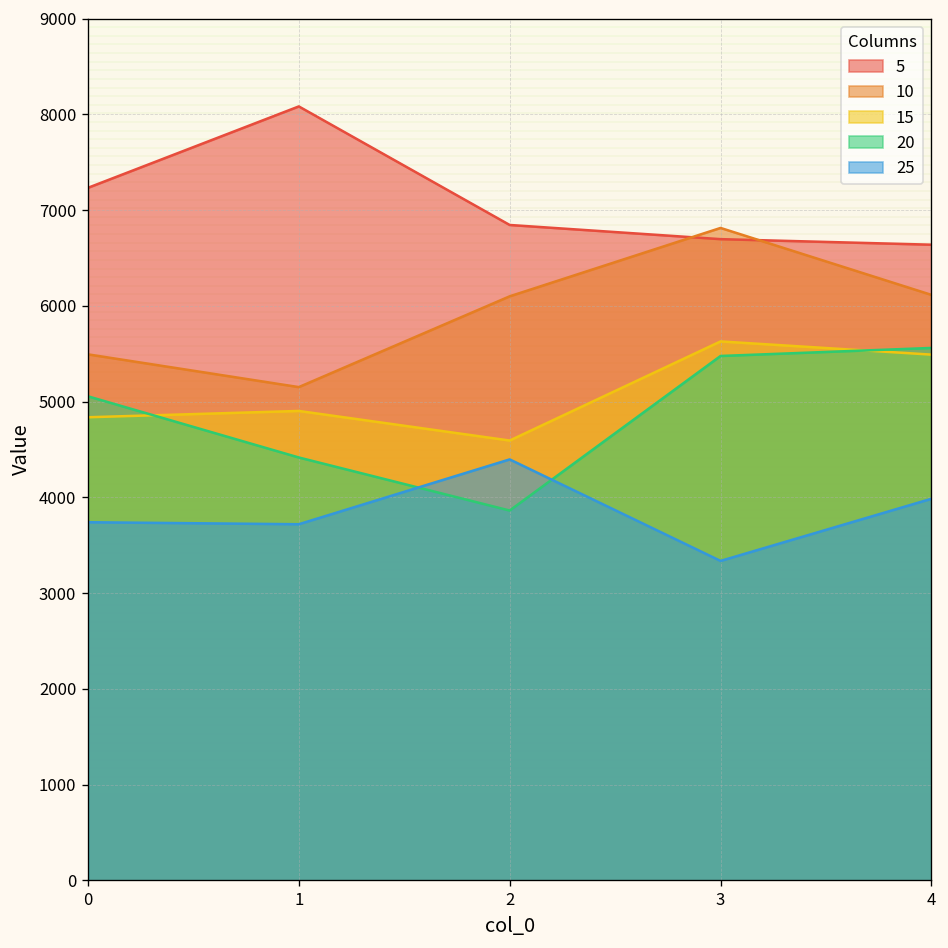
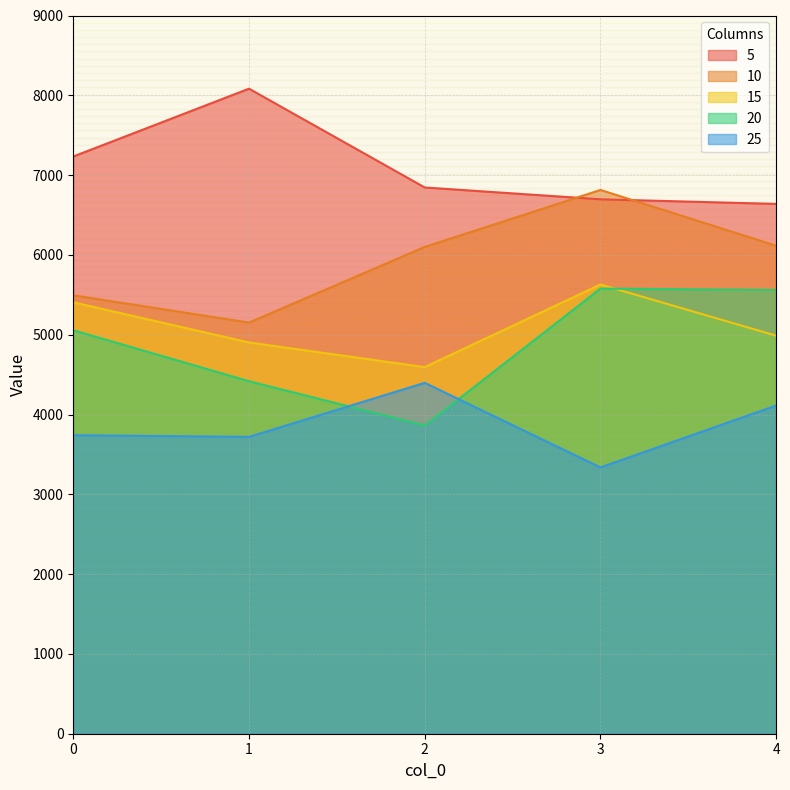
  {
    "15": {
-     "0": 4800,
+     "0": 5400,
      "1": 4900,
      "2": 4600,
      "3": 5600,
-     "4": 5500
+     "4": 5000
    },
    "20": {
      "0": 5100,
      "1": 4400,
      "2": 3900,
-     "3": 5500,
+     "3": 5600,
      "4": 5600
    },
    "25": {
      "0": 3700,
      "1": 3700,
      "2": 4400,
      "3": 3300,
-     "4": 4000
+     "4": 4100
    }
  }
